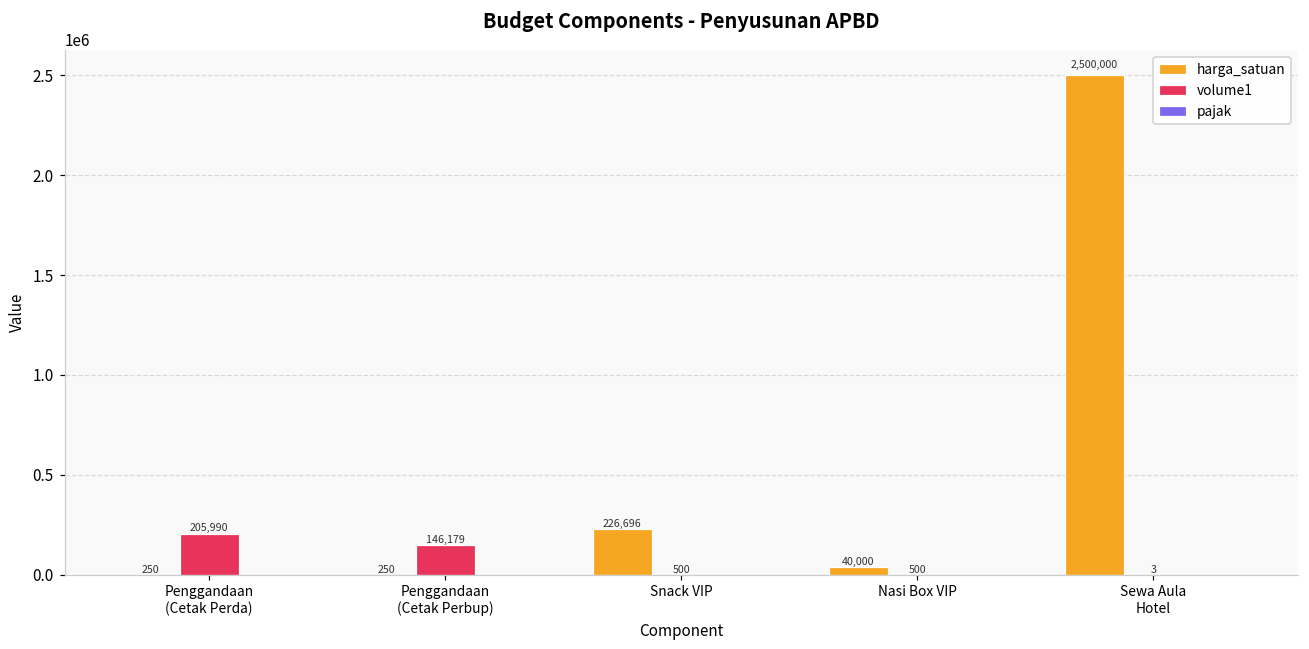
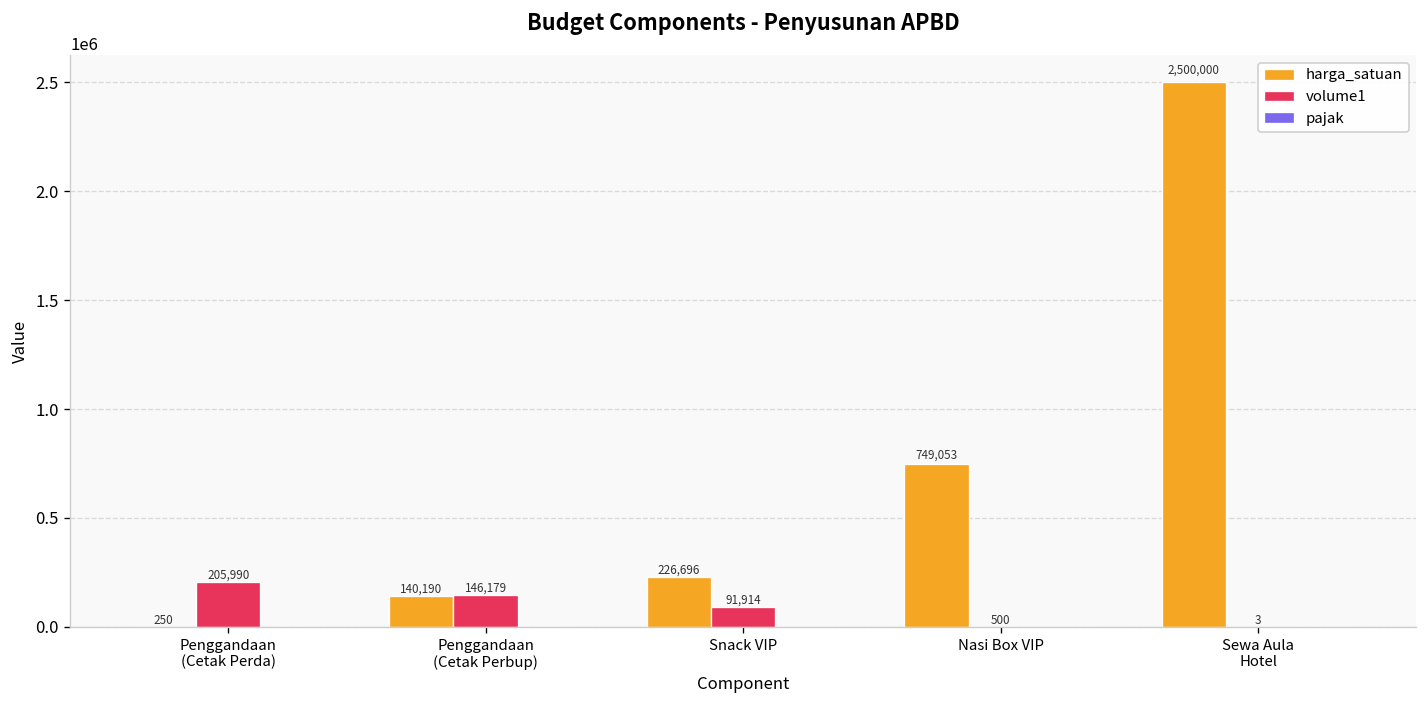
  {
    "harga_satuan": {
      "Penggandaan (Cetak Perda)": "250",
-     "Penggandaan (Cetak Perbup)": "250",
+     "Penggandaan (Cetak Perbup)": "140,190",
      "Snack VIP": "226,696",
-     "Nasi Box VIP": "40,000",
+     "Nasi Box VIP": "749,053",
      "Sewa Aula Hotel": "2,500,000"
    },
    "volume1": {
      "Penggandaan (Cetak Perda)": "205,990",
      "Penggandaan (Cetak Perbup)": "146,179",
-     "Snack VIP": "500",
+     "Snack VIP": "91,914",
      "Nasi Box VIP": "500",
      "Sewa Aula Hotel": "3"
    },
    "pajak": {
      "Penggandaan (Cetak Perda)": "0",
      "Penggandaan (Cetak Perbup)": "0",
      "Snack VIP": "0",
      "Nasi Box VIP": "0",
      "Sewa Aula Hotel": "0"
    }
  }
